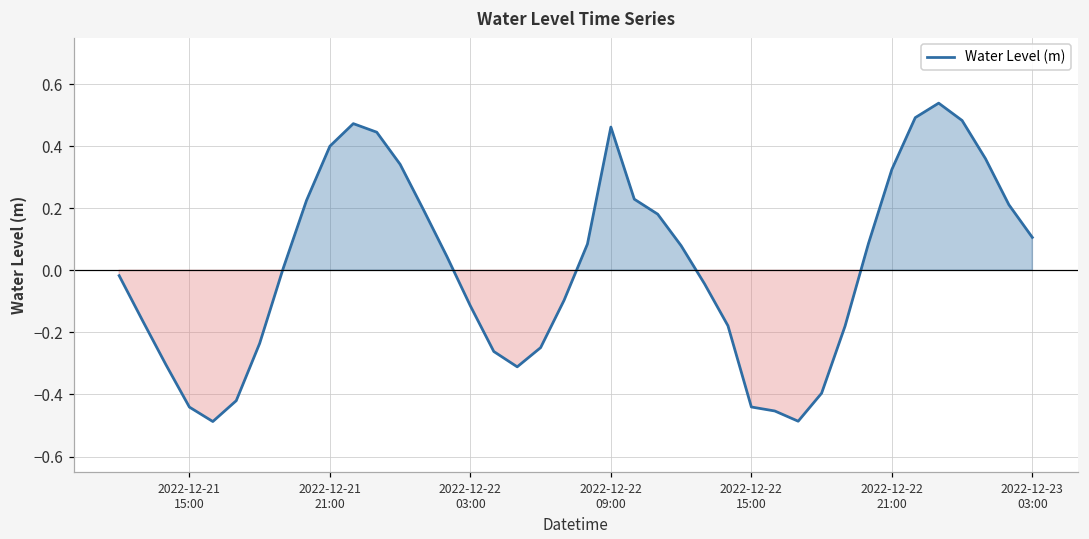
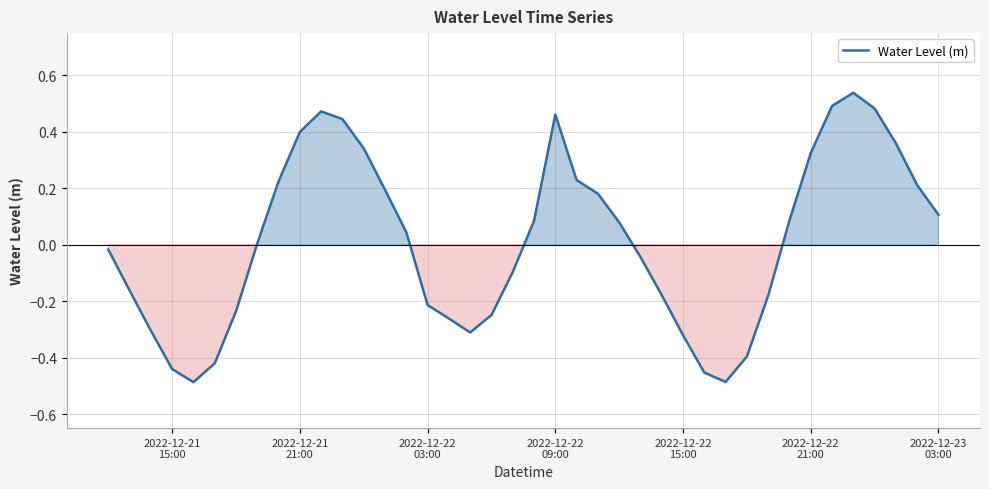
  {
    "2022-12-21 15:00": -0.44,
    "2022-12-21 21:00": 0.40,
-   "2022-12-22 03:00": -0.11,
+   "2022-12-22 03:00": -0.21,
    "2022-12-22 09:00": 0.46,
-   "2022-12-22 15:00": -0.44,
+   "2022-12-22 15:00": -0.32,
    "2022-12-22 21:00": 0.32,
    "2022-12-23 03:00": 0.11
  }
